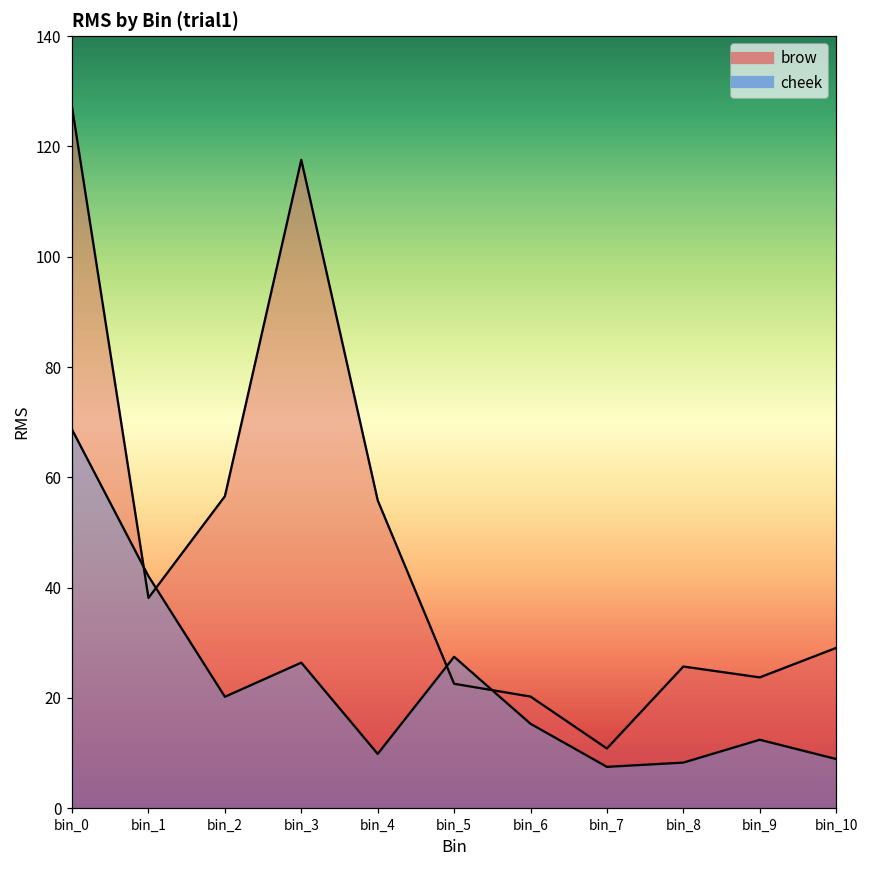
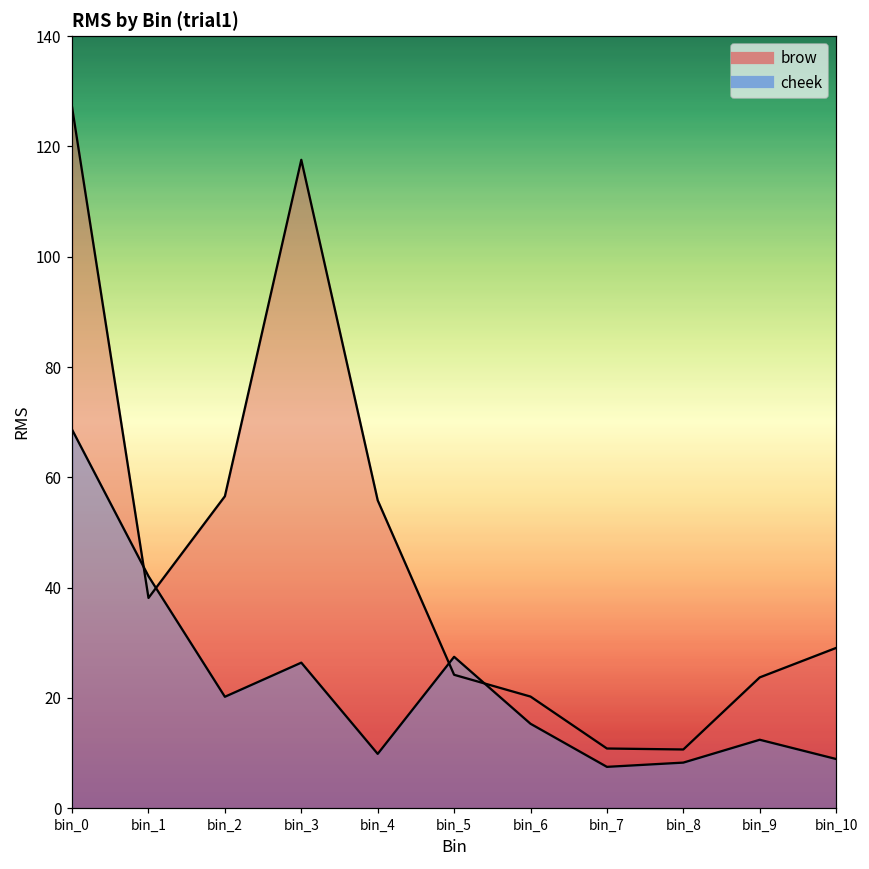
  {
    "brow": {
      "bin_0": 127,
      "bin_1": 38,
      "bin_2": 57,
      "bin_3": 118,
      "bin_4": 56,
-     "bin_5": 23,
+     "bin_5": 24,
      "bin_6": 20,
      "bin_7": 11,
-     "bin_8": 26,
+     "bin_8": 11,
      "bin_9": 24,
      "bin_10": 29
    },
    "cheek": {
      "bin_0": 69,
      "bin_1": 42,
      "bin_2": 20,
      "bin_3": 26,
      "bin_4": 10,
      "bin_5": 27,
      "bin_6": 15,
      "bin_7": 7,
      "bin_8": 8,
      "bin_9": 12,
      "bin_10": 9
    }
  }
